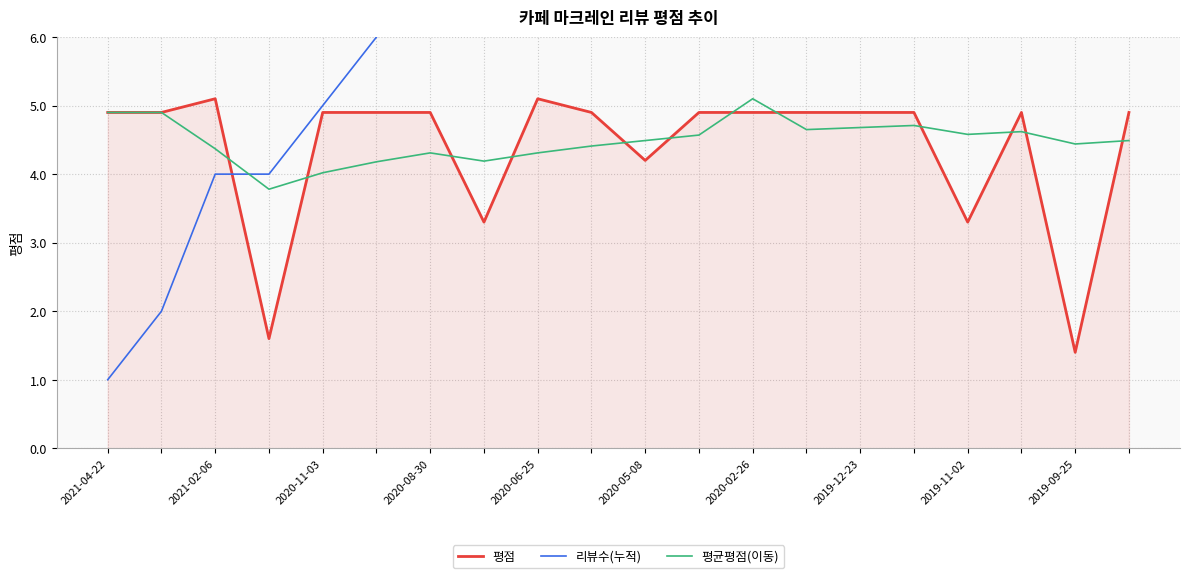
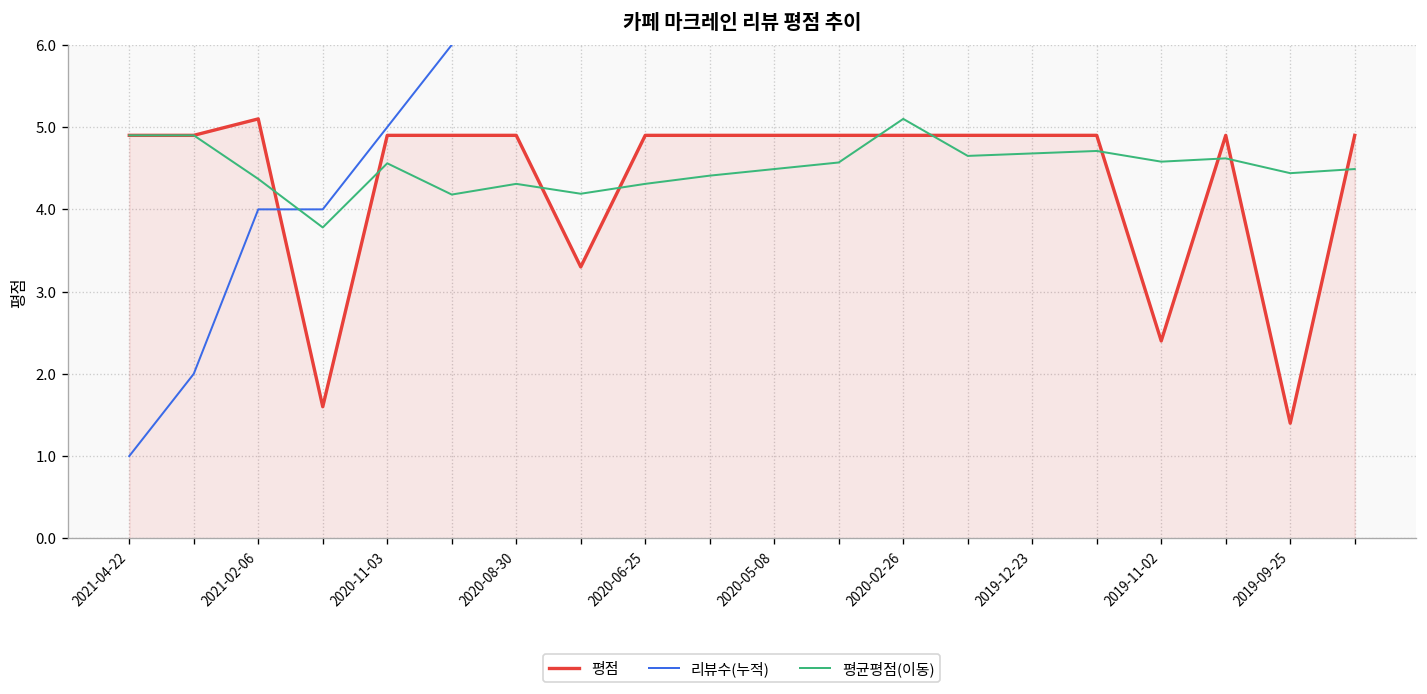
  {
    "평점": {
      "2021-02-06": 5.1,
      "2020-11-03": 4.9,
      "2020-08-30": 4.9,
-     "2020-06-25": 5.1,
-     "2020-05-08": 4.2,
+     "2020-06-25": 4.9,
+     "2020-05-08": 4.9,
      "2020-02-26": 4.9,
      "2019-12-23": 4.9,
-     "2019-11-02": 3.3,
+     "2019-11-02": 2.4,
      "2019-09-25": 1.4
    },
    "리뷰수(누적)": {
      "2021-04-22": 1.0,
      "2021-02-06": 4.0,
      "2020-11-03": 5.0
    },
    "평균평점(이동)": {
      "2021-02-06": 4.4,
-     "2020-11-03": 4.0,
+     "2020-11-03": 4.6,
      "2020-08-30": 4.3,
      "2020-06-25": 4.3,
      "2020-05-08": 4.5,
      "2020-02-26": 5.1,
      "2019-12-23": 4.7,
      "2019-11-02": 4.6,
      "2019-09-25": 4.4
    }
  }
